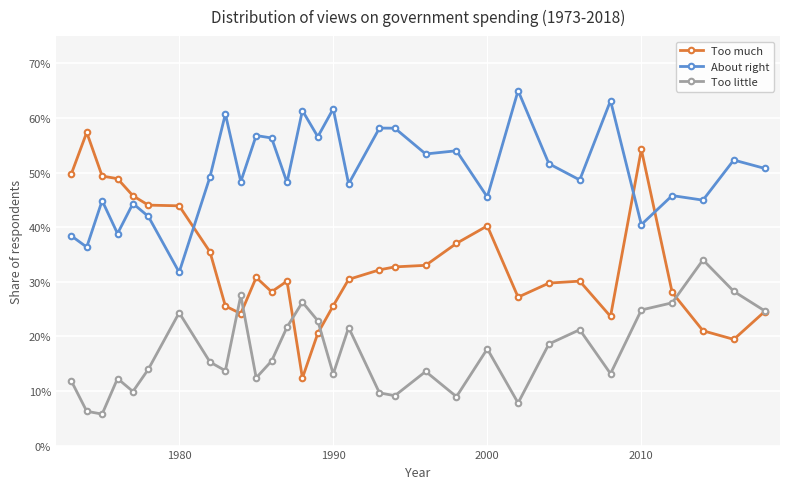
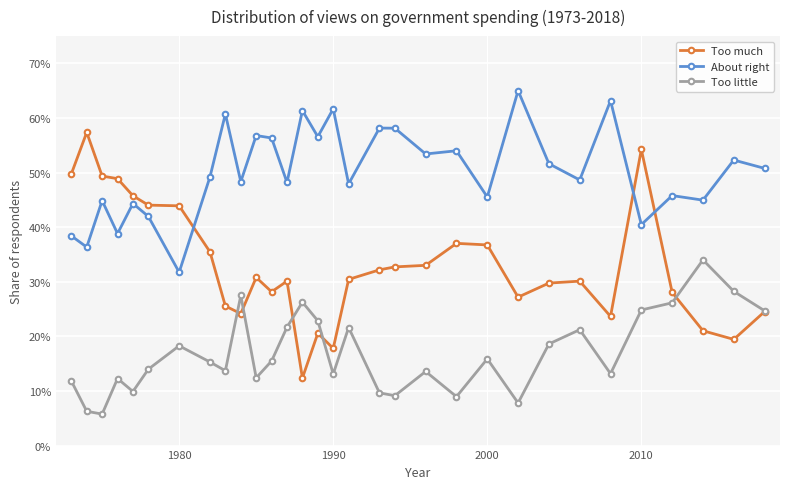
  {
    "Too much": {
      "1980": "44%",
-     "1990": "26%",
-     "2000": "40%",
+     "1990": "18%",
+     "2000": "37%",
      "2010": "54%"
    },
    "About right": {
      "1980": "32%",
      "1990": "62%",
      "2000": "46%",
      "2010": "40%"
    },
    "Too little": {
-     "1980": "24%",
+     "1980": "18%",
      "1990": "13%",
-     "2000": "18%",
+     "2000": "16%",
      "2010": "25%"
    }
  }
